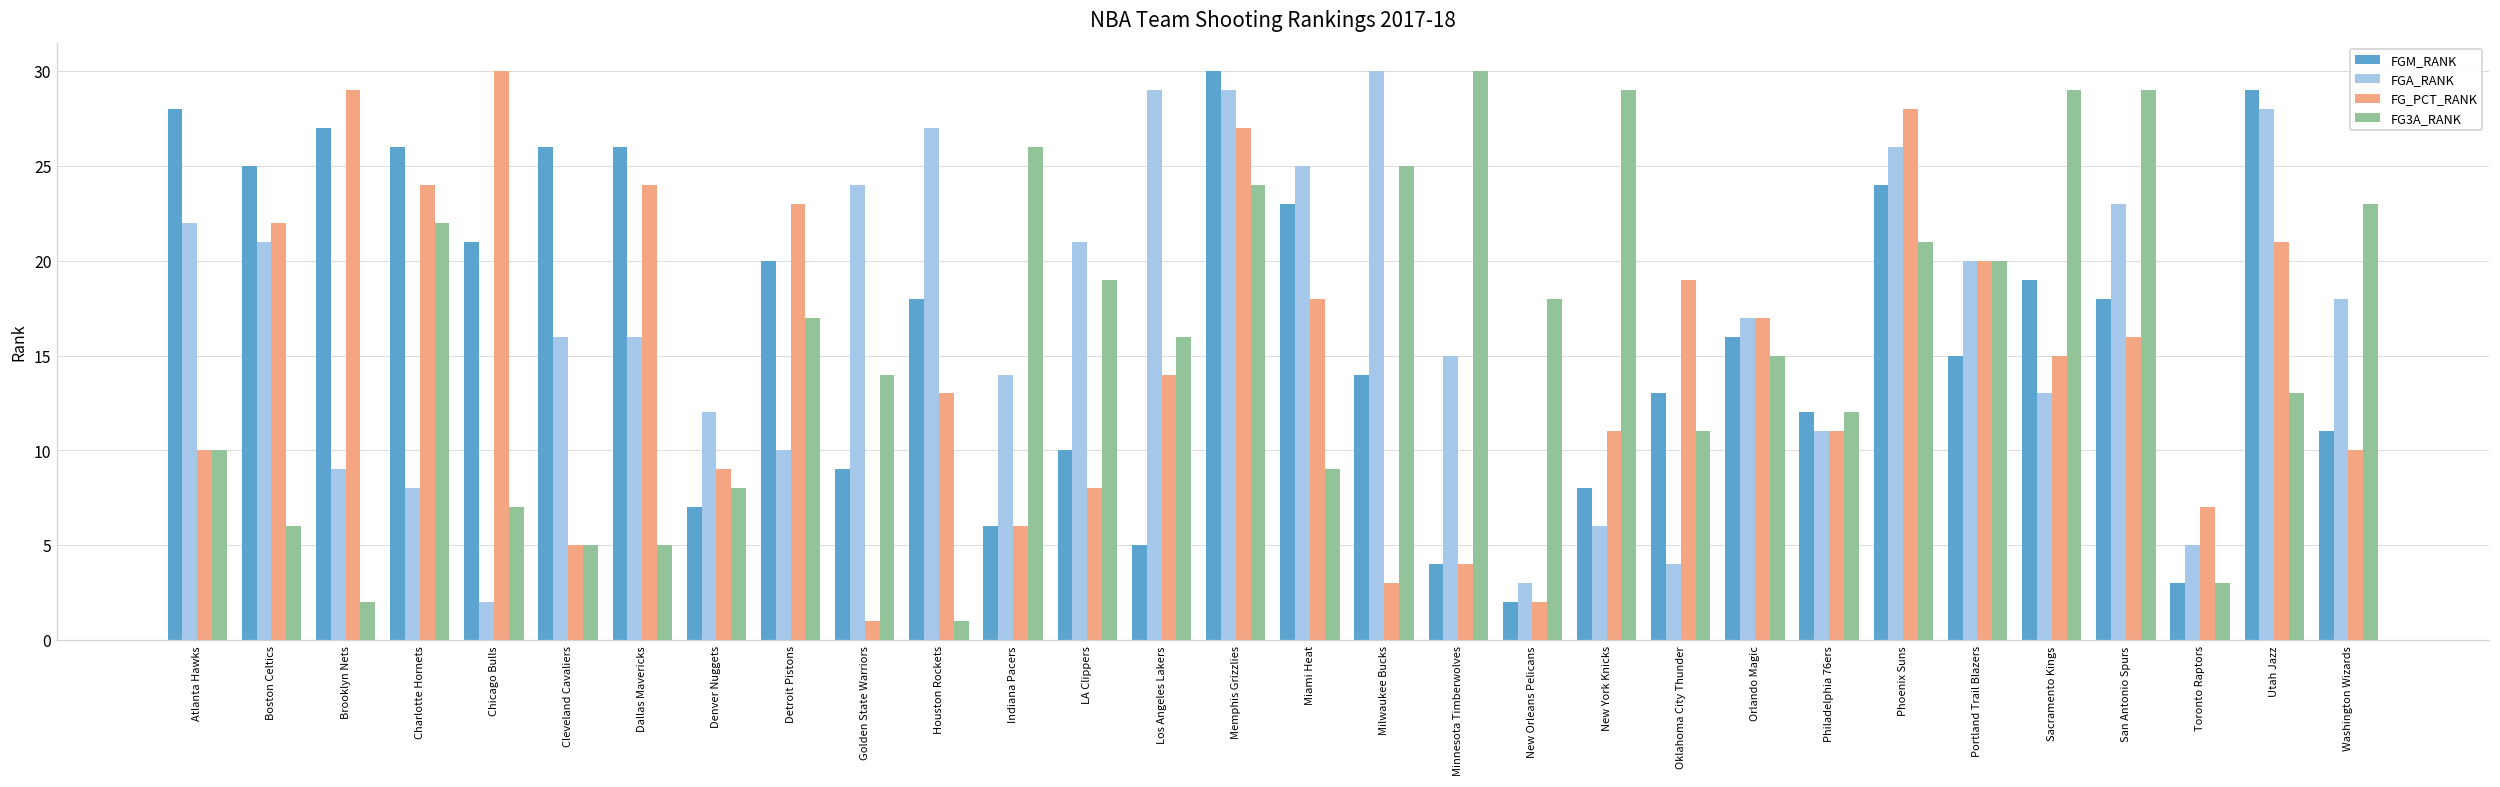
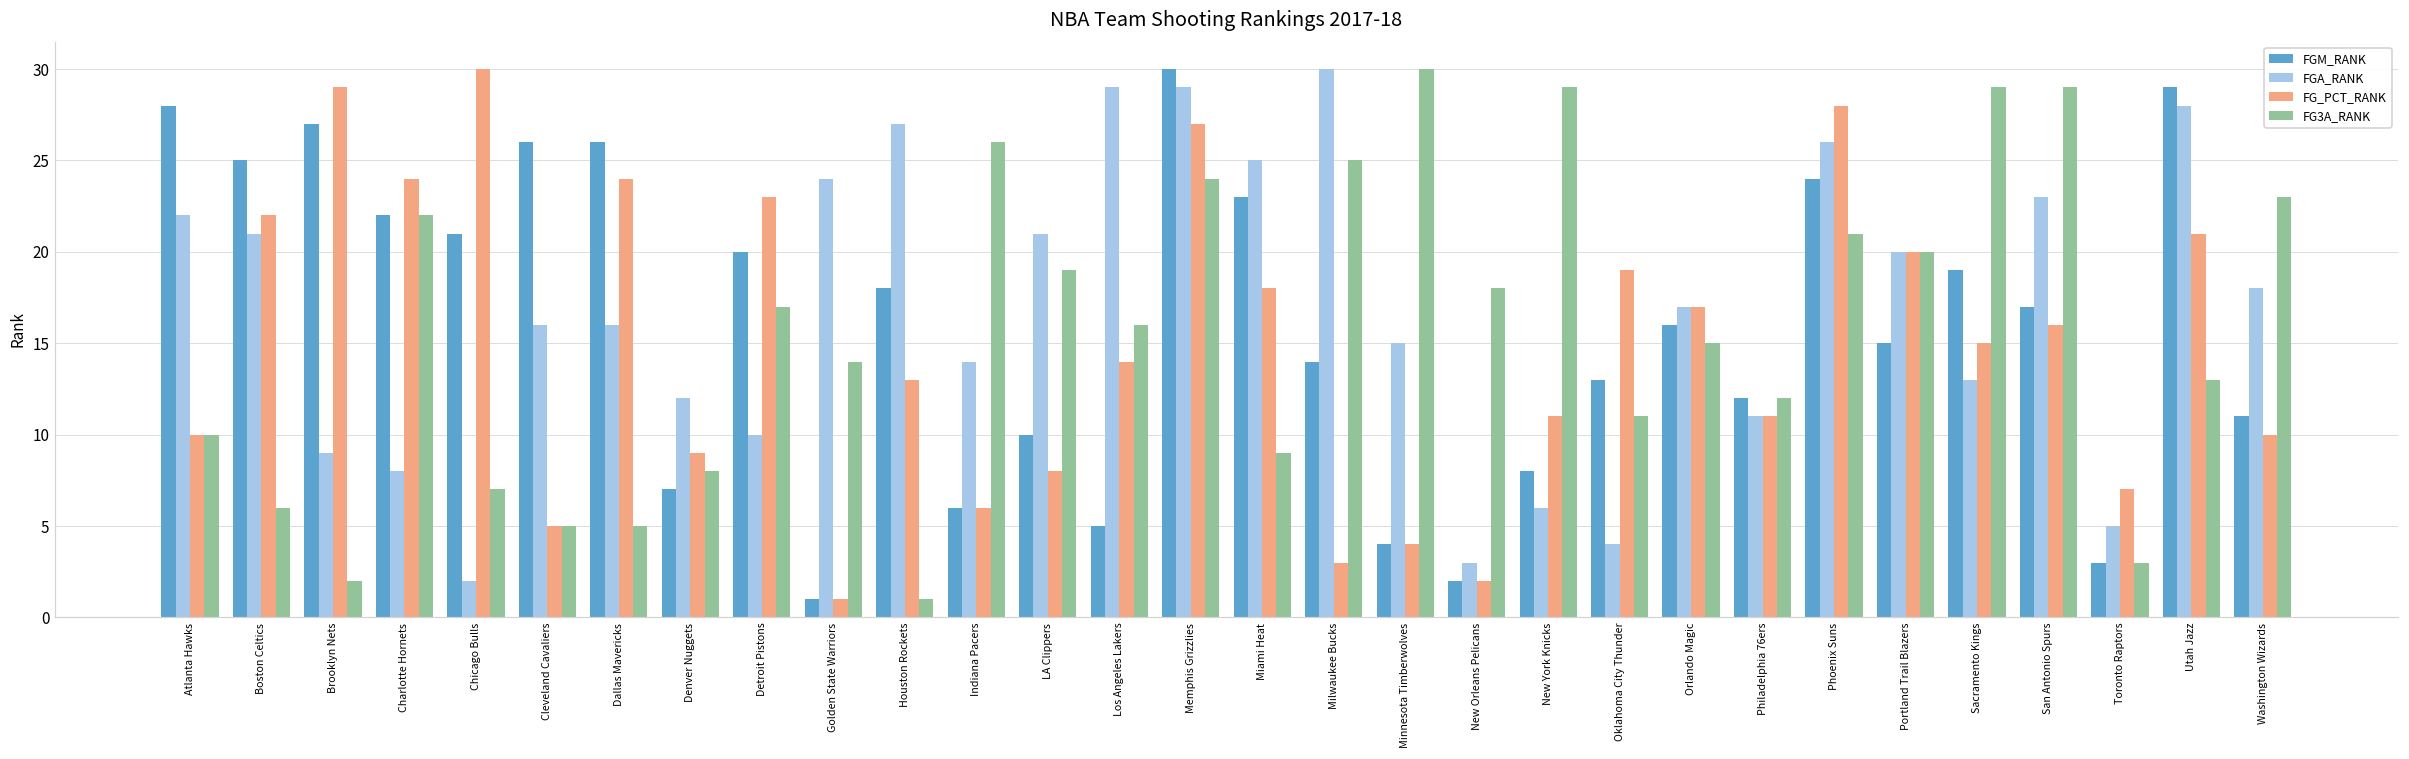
  {
    "FGM_RANK": {
      "Atlanta Hawks": 28,
      "Boston Celtics": 25,
      "Brooklyn Nets": 27,
-     "Charlotte Hornets": 26,
+     "Charlotte Hornets": 22,
      "Chicago Bulls": 21,
      "Cleveland Cavaliers": 26,
      "Dallas Mavericks": 26,
      "Denver Nuggets": 7,
      "Detroit Pistons": 20,
-     "Golden State Warriors": 9,
+     "Golden State Warriors": 1,
      "Houston Rockets": 18,
      "Indiana Pacers": 6,
      "LA Clippers": 10,
      "Los Angeles Lakers": 5,
      "Memphis Grizzlies": 30,
      "Miami Heat": 23,
      "Milwaukee Bucks": 14,
      "Minnesota Timberwolves": 4,
      "New Orleans Pelicans": 2,
      "New York Knicks": 8,
      "Oklahoma City Thunder": 13,
      "Orlando Magic": 16,
      "Philadelphia 76ers": 12,
      "Phoenix Suns": 24,
      "Portland Trail Blazers": 15,
      "Sacramento Kings": 19,
-     "San Antonio Spurs": 18,
+     "San Antonio Spurs": 17,
      "Toronto Raptors": 3,
      "Utah Jazz": 29,
      "Washington Wizards": 11
    },
    "FGA_RANK": {
      "Atlanta Hawks": 22,
      "Boston Celtics": 21,
      "Brooklyn Nets": 9,
      "Charlotte Hornets": 8,
      "Chicago Bulls": 2,
      "Cleveland Cavaliers": 16,
      "Dallas Mavericks": 16,
      "Denver Nuggets": 12,
      "Detroit Pistons": 10,
      "Golden State Warriors": 24,
      "Houston Rockets": 27,
      "Indiana Pacers": 14,
      "LA Clippers": 21,
      "Los Angeles Lakers": 29,
      "Memphis Grizzlies": 29,
      "Miami Heat": 25,
      "Milwaukee Bucks": 30,
      "Minnesota Timberwolves": 15,
      "New Orleans Pelicans": 3,
      "New York Knicks": 6,
      "Oklahoma City Thunder": 4,
      "Orlando Magic": 17,
      "Philadelphia 76ers": 11,
      "Phoenix Suns": 26,
      "Portland Trail Blazers": 20,
      "Sacramento Kings": 13,
      "San Antonio Spurs": 23,
      "Toronto Raptors": 5,
      "Utah Jazz": 28,
      "Washington Wizards": 18
    },
    "FG_PCT_RANK": {
      "Atlanta Hawks": 10,
      "Boston Celtics": 22,
      "Brooklyn Nets": 29,
      "Charlotte Hornets": 24,
      "Chicago Bulls": 30,
      "Cleveland Cavaliers": 5,
      "Dallas Mavericks": 24,
      "Denver Nuggets": 9,
      "Detroit Pistons": 23,
      "Golden State Warriors": 1,
      "Houston Rockets": 13,
      "Indiana Pacers": 6,
      "LA Clippers": 8,
      "Los Angeles Lakers": 14,
      "Memphis Grizzlies": 27,
      "Miami Heat": 18,
      "Milwaukee Bucks": 3,
      "Minnesota Timberwolves": 4,
      "New Orleans Pelicans": 2,
      "New York Knicks": 11,
      "Oklahoma City Thunder": 19,
      "Orlando Magic": 17,
      "Philadelphia 76ers": 11,
      "Phoenix Suns": 28,
      "Portland Trail Blazers": 20,
      "Sacramento Kings": 15,
      "San Antonio Spurs": 16,
      "Toronto Raptors": 7,
      "Utah Jazz": 21,
      "Washington Wizards": 10
    },
    "FG3A_RANK": {
      "Atlanta Hawks": 10,
      "Boston Celtics": 6,
      "Brooklyn Nets": 2,
      "Charlotte Hornets": 22,
      "Chicago Bulls": 7,
      "Cleveland Cavaliers": 5,
      "Dallas Mavericks": 5,
      "Denver Nuggets": 8,
      "Detroit Pistons": 17,
      "Golden State Warriors": 14,
      "Houston Rockets": 1,
      "Indiana Pacers": 26,
      "LA Clippers": 19,
      "Los Angeles Lakers": 16,
      "Memphis Grizzlies": 24,
      "Miami Heat": 9,
      "Milwaukee Bucks": 25,
      "Minnesota Timberwolves": 30,
      "New Orleans Pelicans": 18,
      "New York Knicks": 29,
      "Oklahoma City Thunder": 11,
      "Orlando Magic": 15,
      "Philadelphia 76ers": 12,
      "Phoenix Suns": 21,
      "Portland Trail Blazers": 20,
      "Sacramento Kings": 29,
      "San Antonio Spurs": 29,
      "Toronto Raptors": 3,
      "Utah Jazz": 13,
      "Washington Wizards": 23
    }
  }
